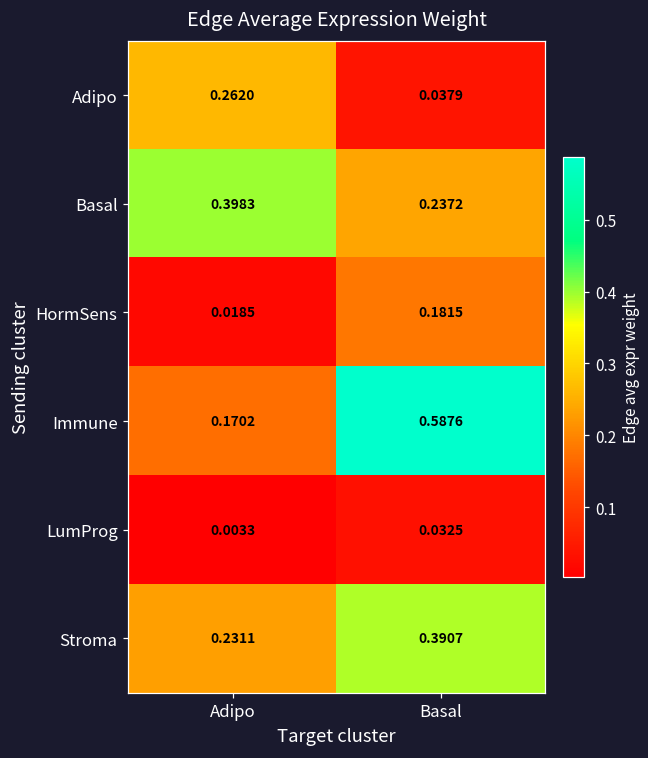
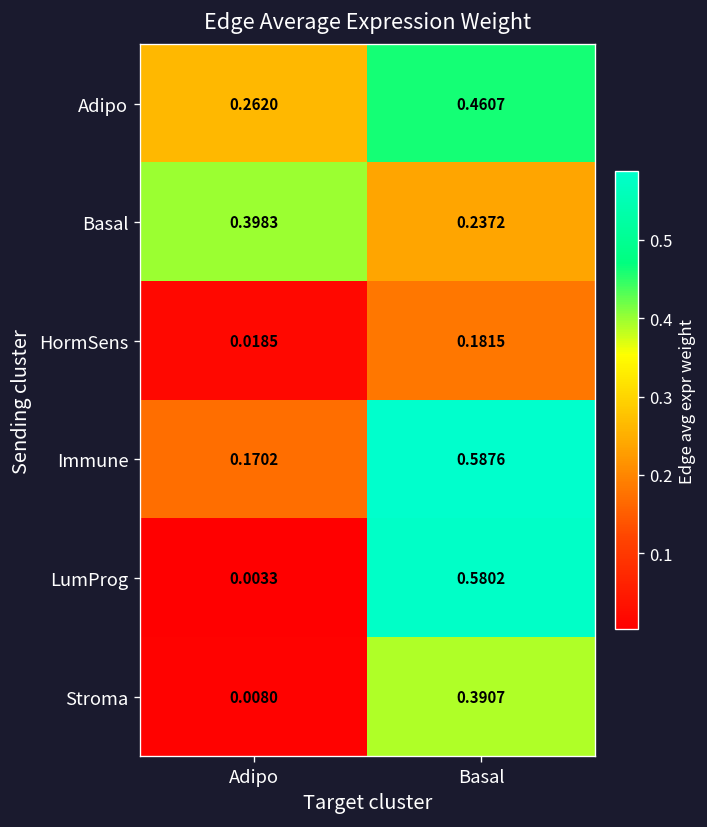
  {
    "Adipo": {
      "Adipo": 0.2620,
-     "Basal": 0.0379
+     "Basal": 0.4607
    },
    "Basal": {
      "Adipo": 0.3983,
      "Basal": 0.2372
    },
    "HormSens": {
      "Adipo": 0.0185,
      "Basal": 0.1815
    },
    "Immune": {
      "Adipo": 0.1702,
      "Basal": 0.5876
    },
    "LumProg": {
      "Adipo": 0.0033,
-     "Basal": 0.0325
+     "Basal": 0.5802
    },
    "Stroma": {
-     "Adipo": 0.2311,
+     "Adipo": 0.0080,
      "Basal": 0.3907
    }
  }
